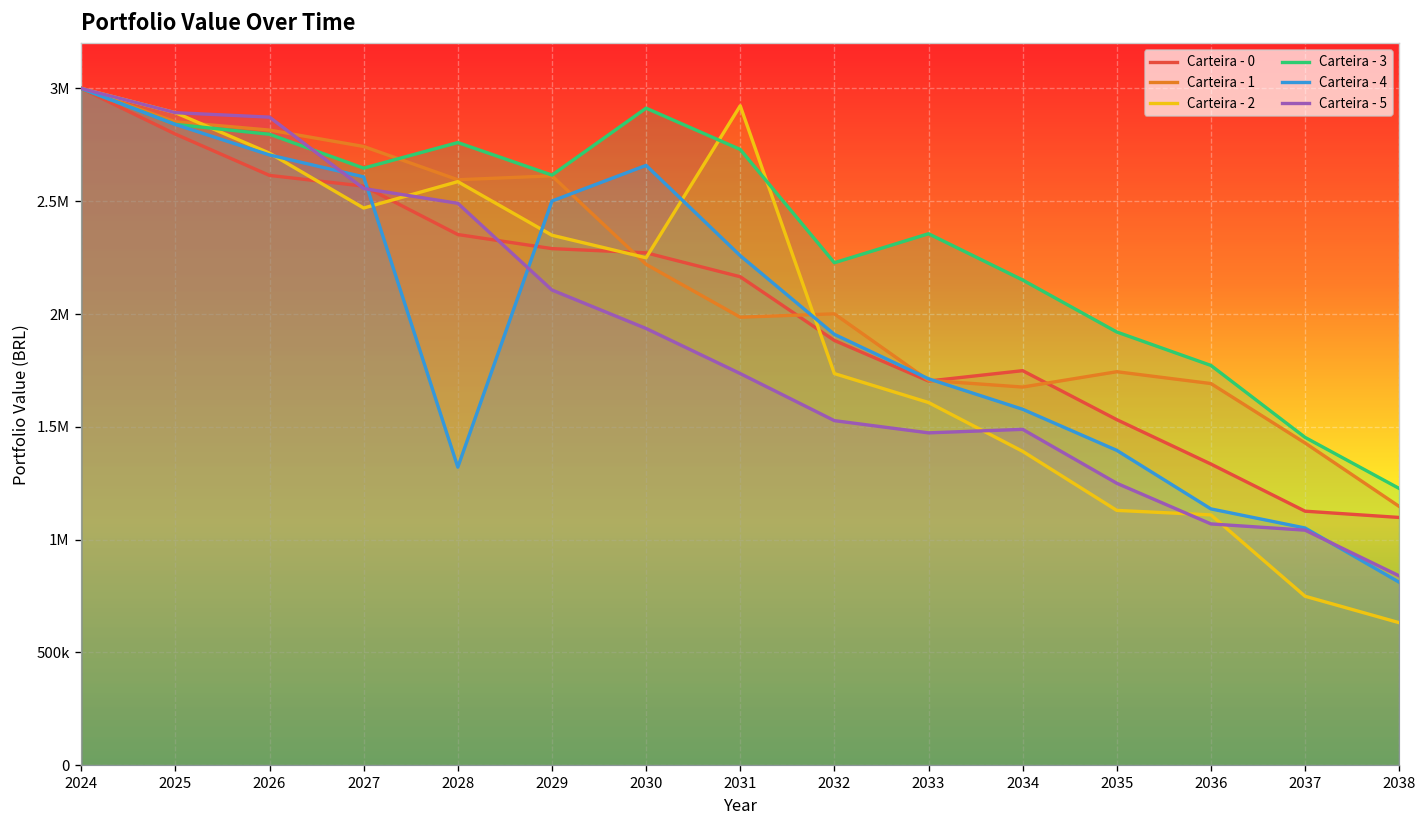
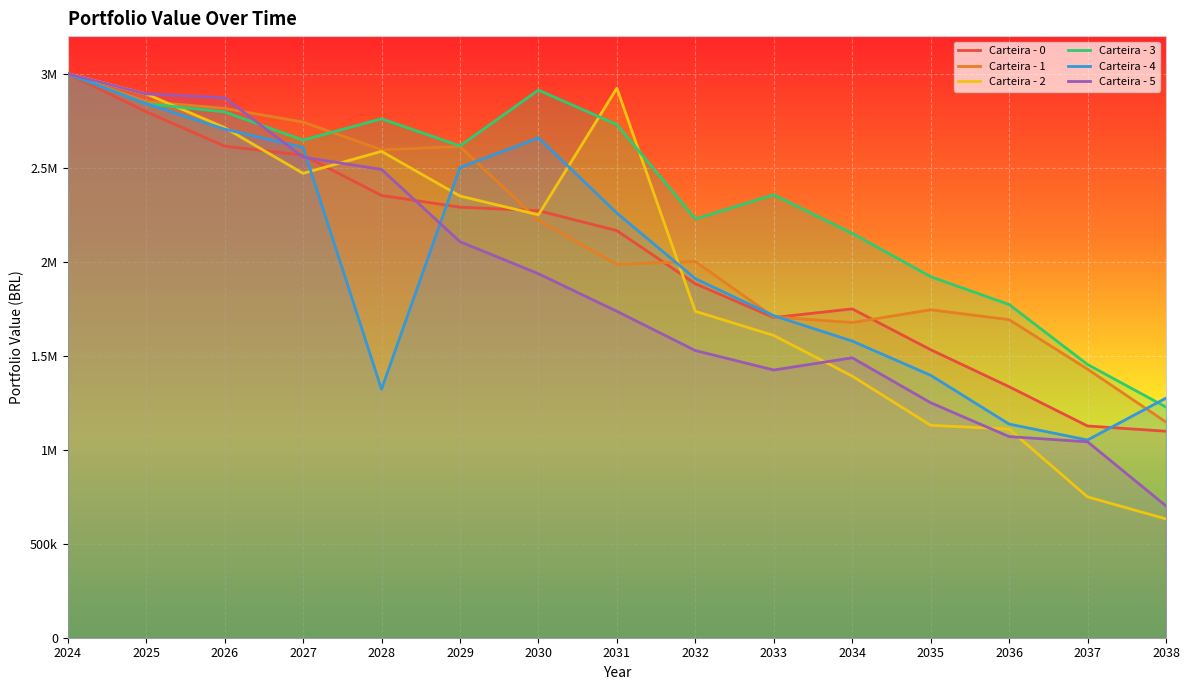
  {
    "Carteira - 2": {
      "2027": 2470000,
      "2029": 2350000,
      "2030": 2250000,
      "2031": 2920000,
      "2032": 1740000,
      "2033": 1610000,
      "2034": 1390000,
      "2035": 1130000,
      "2036": 1110000,
      "2037": 750000,
      "2038": 630000
    },
    "Carteira - 3": {
      "2026": 2800000,
      "2027": 2650000,
      "2028": 2760000,
      "2030": 2910000,
      "2031": 2730000,
      "2032": 2230000,
      "2033": 2360000,
      "2034": 2150000,
      "2035": 1920000,
      "2036": 1770000,
      "2037": 1450000,
      "2038": 1230000
    },
    "Carteira - 4": {
      "2027": 2610000,
      "2028": 1320000,
      "2029": 2500000,
      "2030": 2660000,
      "2031": 2260000,
      "2032": 1910000,
      "2034": 1580000,
      "2035": 1400000,
      "2036": 1140000,
-     "2038": 810000
+     "2038": 1270000
    },
    "Carteira - 5": {
      "2026": 2870000,
      "2028": 2490000,
      "2029": 2110000,
      "2030": 1940000,
      "2031": 1740000,
      "2032": 1530000,
-     "2033": 1470000,
+     "2033": 1420000,
      "2034": 1490000,
      "2035": 1250000,
      "2036": 1070000,
-     "2038": 840000
+     "2038": 700000
    }
  }
